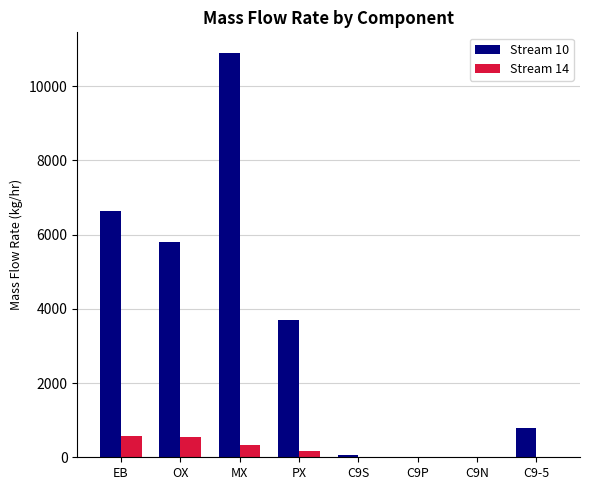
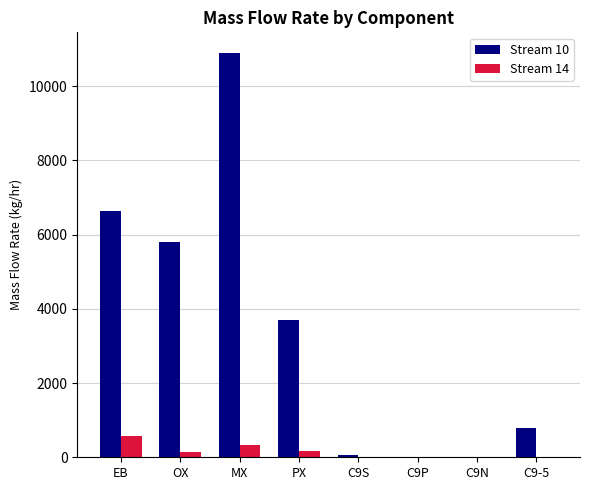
  {
    "Stream 10": {
      "EB": 6600,
      "OX": 5800,
      "MX": 10900,
      "PX": 3700,
      "C9-5": 800
    },
    "Stream 14": {
      "EB": 600,
-     "OX": 500,
+     "OX": 100,
      "MX": 300,
      "PX": 200
    }
  }
